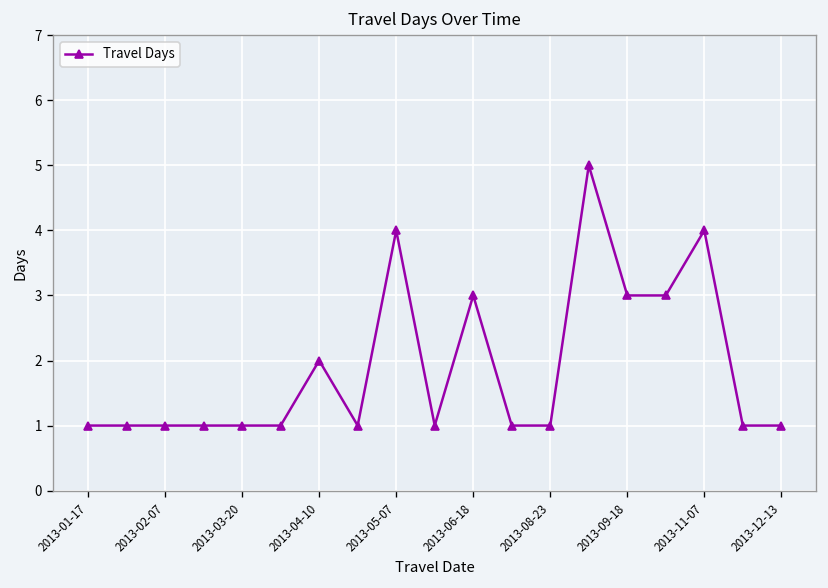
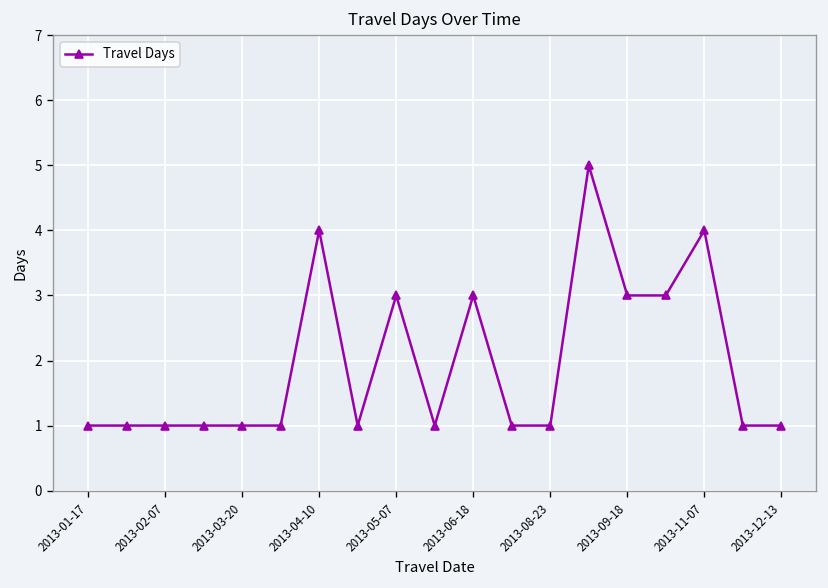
  {
    "2013-01-17": 1,
    "2013-02-07": 1,
    "2013-03-20": 1,
-   "2013-04-10": 2,
-   "2013-05-07": 4,
+   "2013-04-10": 4,
+   "2013-05-07": 3,
    "2013-06-18": 3,
    "2013-08-23": 1,
    "2013-09-18": 3,
    "2013-11-07": 4,
    "2013-12-13": 1
  }
